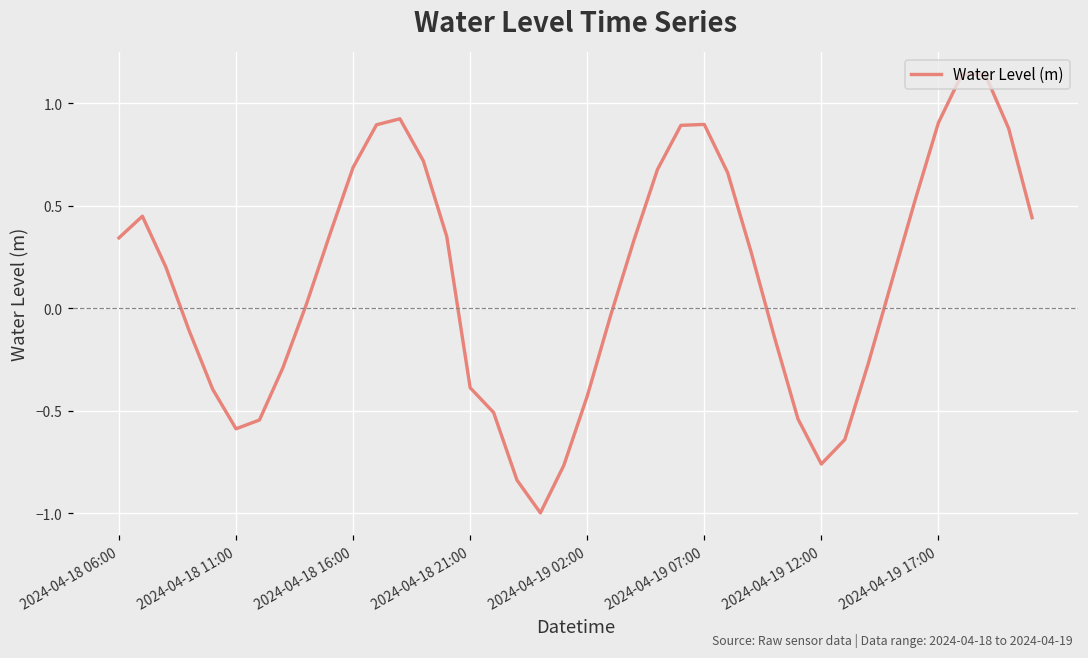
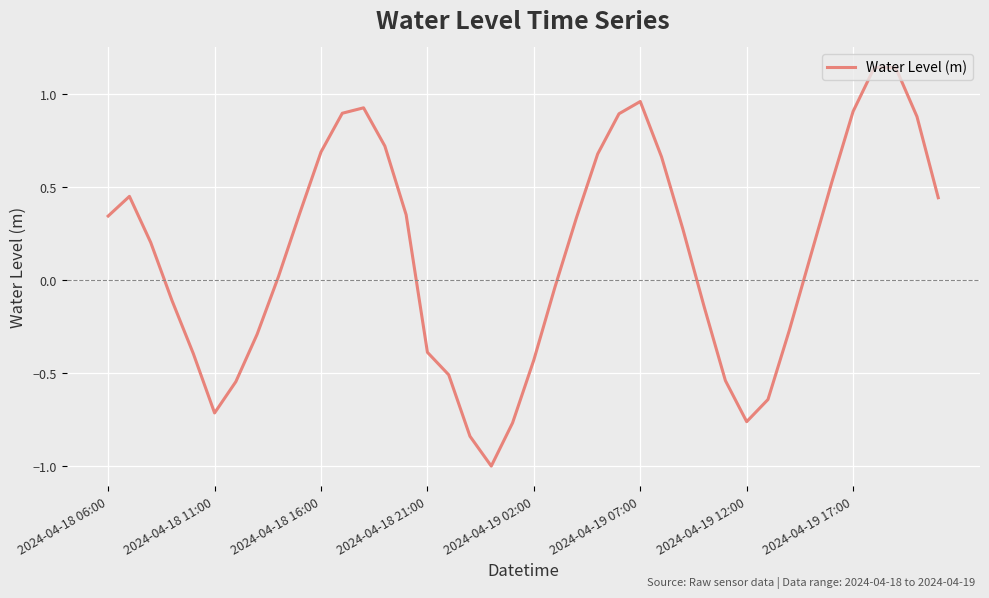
  {
    "2024-04-18 06:00": 0.34,
-   "2024-04-18 11:00": -0.59,
+   "2024-04-18 11:00": -0.71,
    "2024-04-18 16:00": 0.69,
    "2024-04-18 21:00": -0.39,
    "2024-04-19 02:00": -0.43,
-   "2024-04-19 07:00": 0.90,
+   "2024-04-19 07:00": 0.96,
    "2024-04-19 12:00": -0.76,
    "2024-04-19 17:00": 0.91
  }
